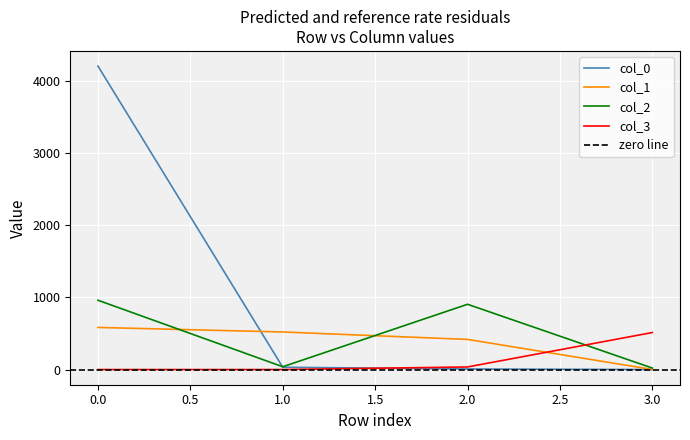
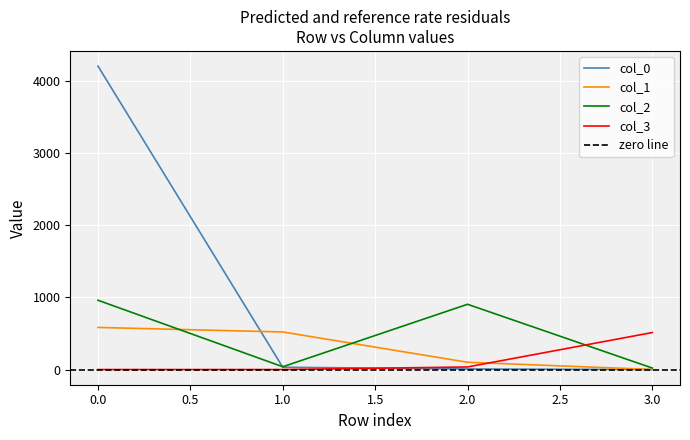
  {
    "col_0": {
      "0.0": 4200
    },
    "col_1": {
      "0.0": 600,
      "1.0": 500,
-     "2.0": 400
+     "2.0": 100
    },
    "col_2": {
      "0.0": 1000,
      "2.0": 900
    },
    "col_3": {
      "0.0": 0,
      "3.0": 500
    }
  }
